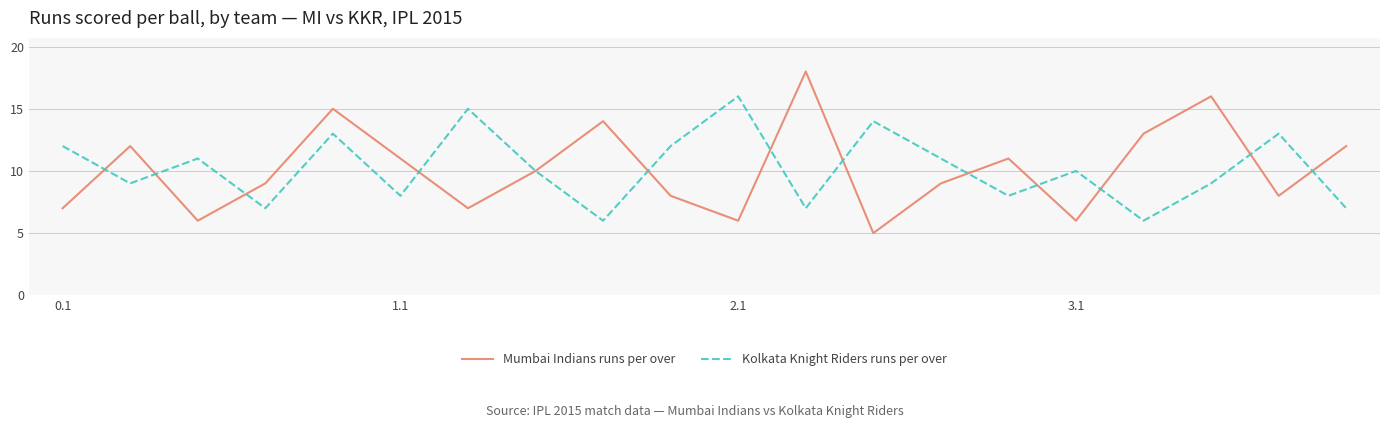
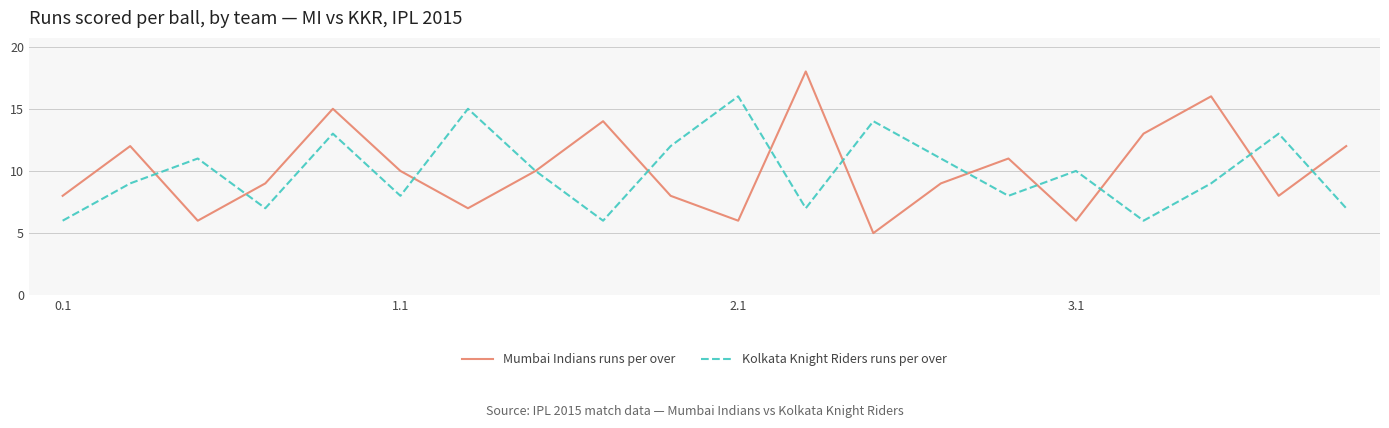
  {
    "Mumbai Indians runs per over": {
-     "0.1": 7,
-     "1.1": 11,
+     "0.1": 8,
+     "1.1": 10,
      "2.1": 6,
      "3.1": 6
    },
    "Kolkata Knight Riders runs per over": {
-     "0.1": 12,
+     "0.1": 6,
      "1.1": 8,
      "2.1": 16,
      "3.1": 10
    }
  }
